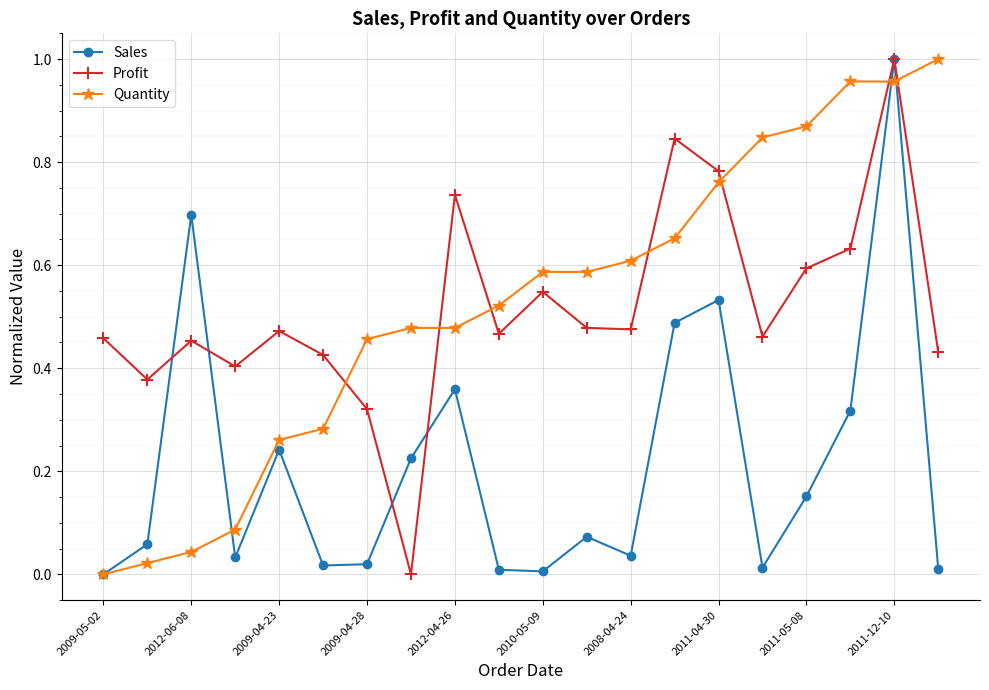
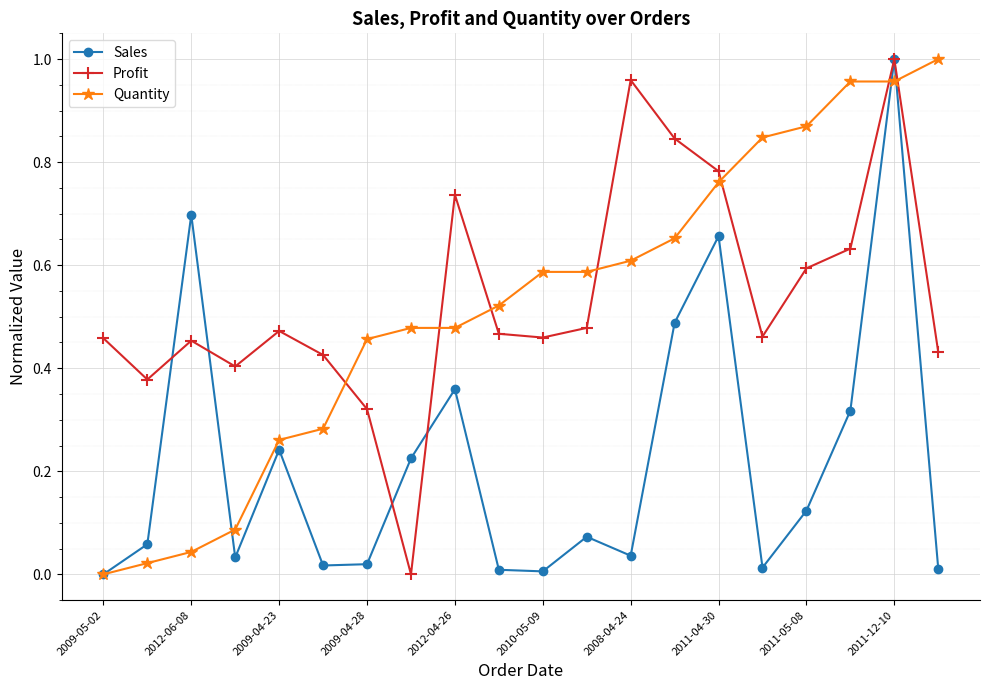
  {
    "Sales": {
      "2012-06-08": 0.70,
      "2009-04-23": 0.24,
      "2009-04-28": 0.02,
      "2012-04-26": 0.36,
      "2010-05-09": 0.01,
      "2008-04-24": 0.04,
-     "2011-04-30": 0.53,
-     "2011-05-08": 0.15
+     "2011-04-30": 0.66,
+     "2011-05-08": 0.12
    },
    "Profit": {
      "2009-05-02": 0.46,
      "2012-06-08": 0.45,
      "2009-04-23": 0.47,
      "2009-04-28": 0.32,
      "2012-04-26": 0.74,
-     "2010-05-09": 0.55,
-     "2008-04-24": 0.48,
+     "2010-05-09": 0.46,
+     "2008-04-24": 0.96,
      "2011-04-30": 0.78,
      "2011-05-08": 0.59
    },
    "Quantity": {
      "2012-06-08": 0.04,
      "2009-04-23": 0.26,
      "2009-04-28": 0.46,
      "2012-04-26": 0.48,
      "2010-05-09": 0.59,
      "2008-04-24": 0.61,
      "2011-04-30": 0.76,
      "2011-05-08": 0.87,
      "2011-12-10": 0.96
    }
  }
